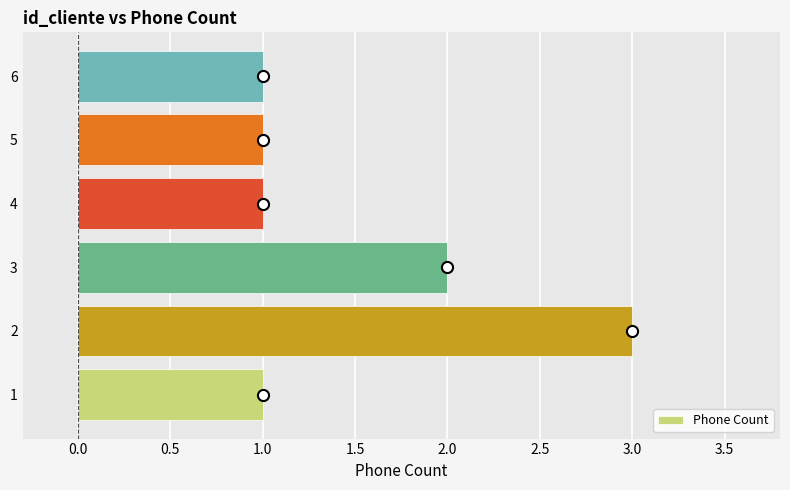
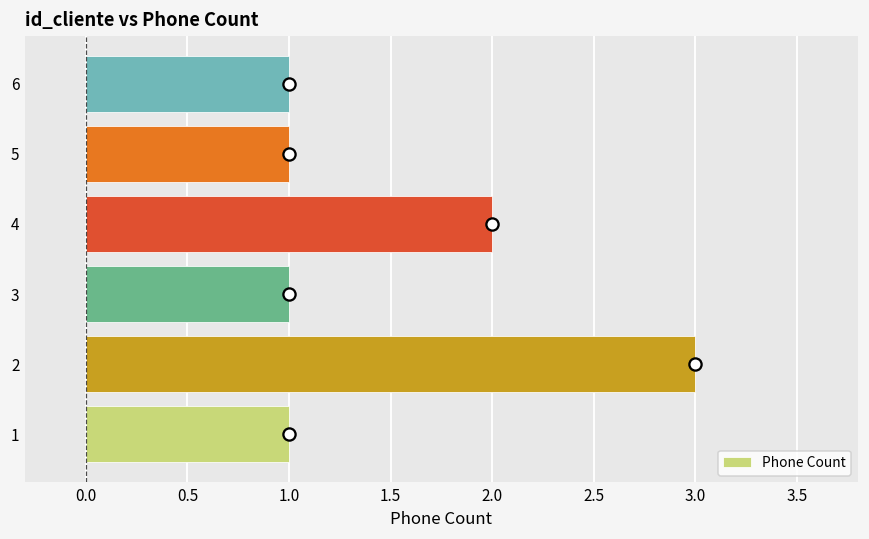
  {
    "Phone Count": {
      "6": 1,
      "5": 1,
-     "4": 1,
-     "3": 2,
+     "4": 2,
+     "3": 1,
      "2": 3,
      "1": 1
    }
  }
